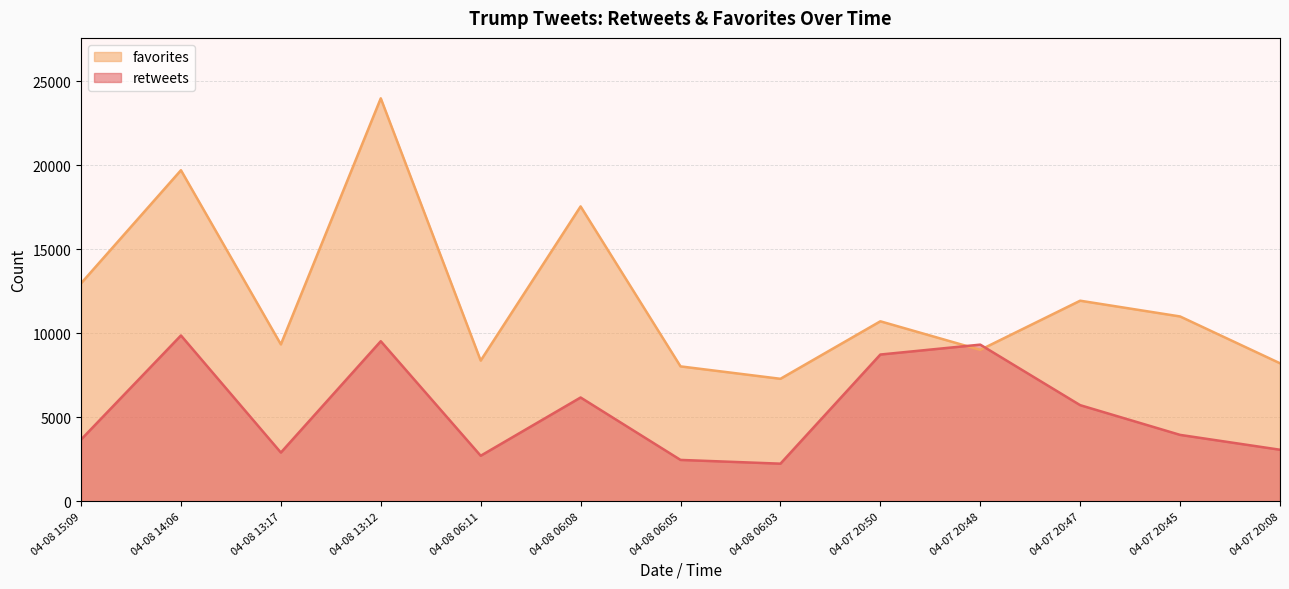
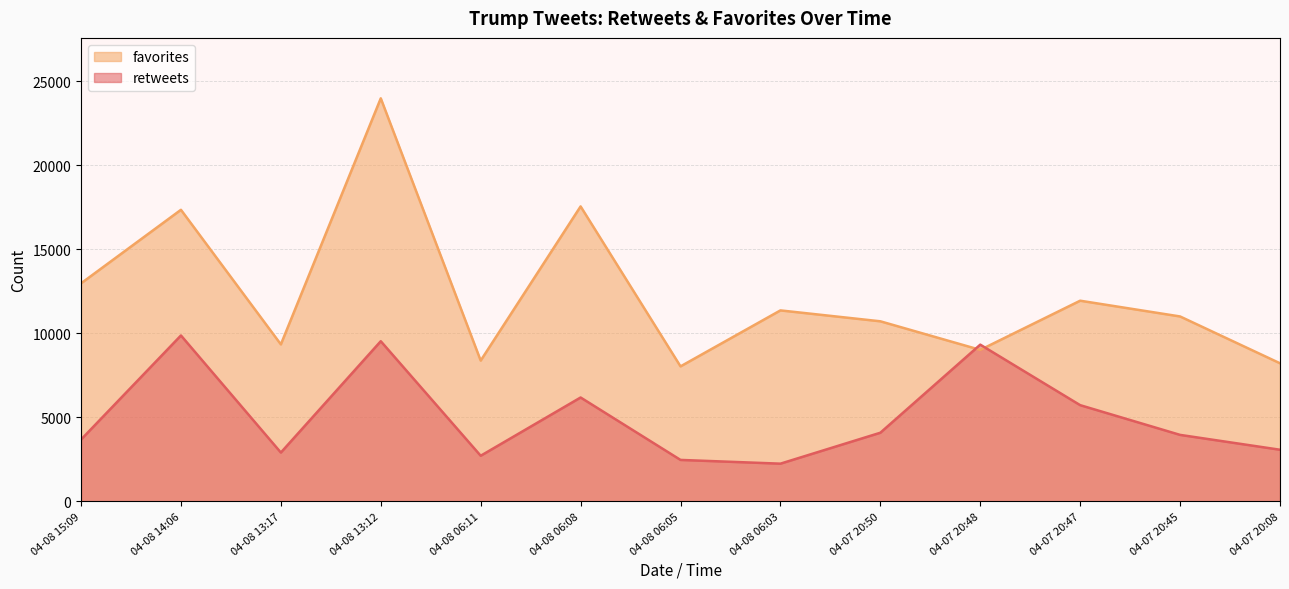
  {
    "favorites": {
      "04-08 15:09": 13000,
-     "04-08 14:06": 19700,
+     "04-08 14:06": 17300,
      "04-08 13:17": 9300,
      "04-08 13:12": 24000,
      "04-08 06:11": 8400,
      "04-08 06:08": 17500,
      "04-08 06:05": 8000,
-     "04-08 06:03": 7300,
+     "04-08 06:03": 11400,
      "04-07 20:50": 10700,
      "04-07 20:48": 9000,
      "04-07 20:47": 11900,
      "04-07 20:45": 11000,
      "04-07 20:08": 8200
    },
    "retweets": {
      "04-08 15:09": 3700,
      "04-08 14:06": 9900,
      "04-08 13:17": 2900,
      "04-08 13:12": 9500,
      "04-08 06:11": 2700,
      "04-08 06:08": 6200,
      "04-08 06:05": 2500,
      "04-08 06:03": 2200,
-     "04-07 20:50": 8700,
+     "04-07 20:50": 4100,
      "04-07 20:48": 9300,
      "04-07 20:47": 5700,
      "04-07 20:45": 3900,
      "04-07 20:08": 3100
    }
  }
